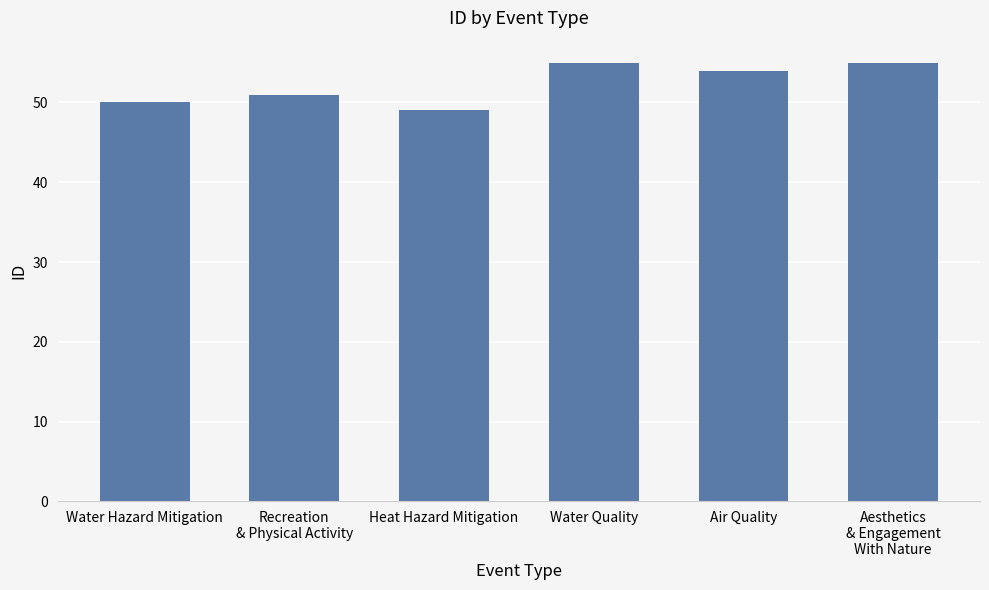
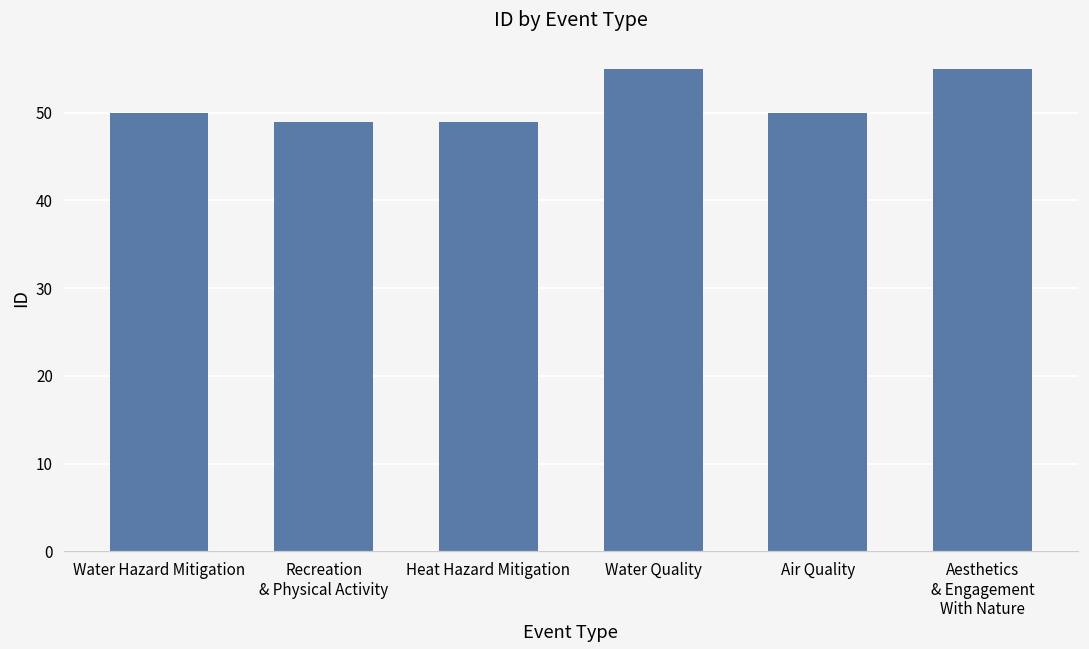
  {
    "Water Hazard Mitigation": 50,
-   "Recreation & Physical Activity": 51,
+   "Recreation & Physical Activity": 49,
    "Heat Hazard Mitigation": 49,
    "Water Quality": 55,
-   "Air Quality": 54,
+   "Air Quality": 50,
    "Aesthetics & Engagement With Nature": 55
  }
